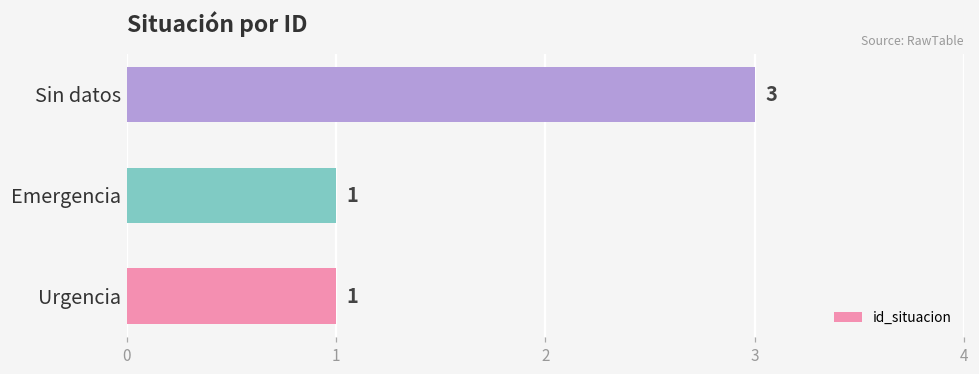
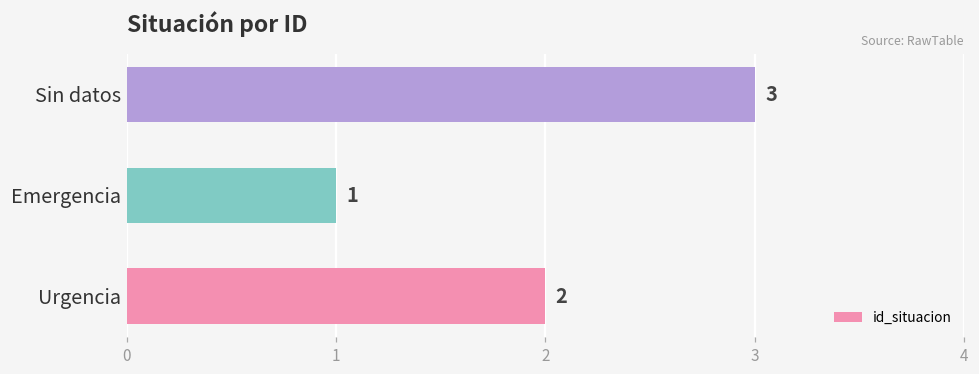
  {
    "Sin datos": 3,
    "Emergencia": 1,
-   "Urgencia": 1
+   "Urgencia": 2
  }
